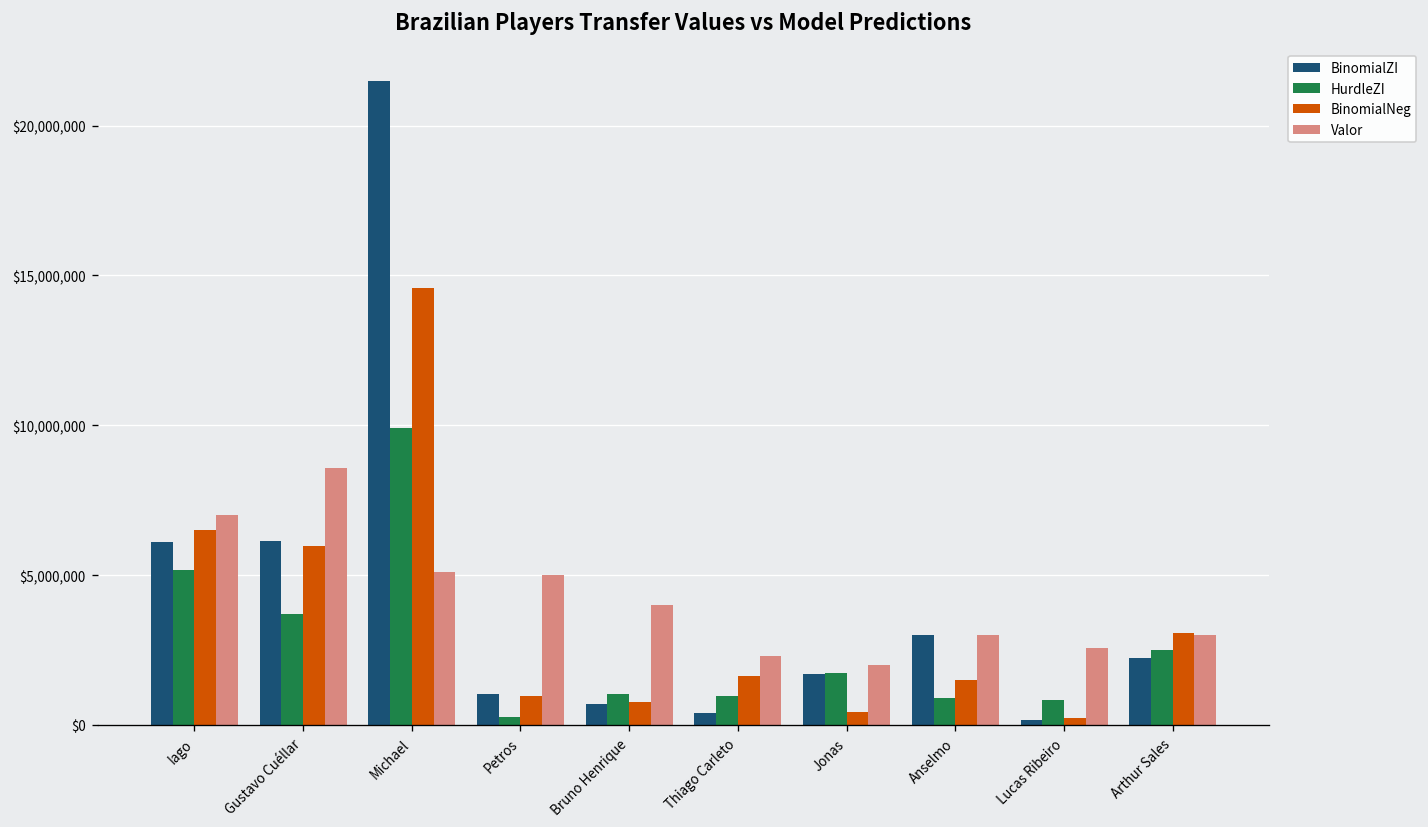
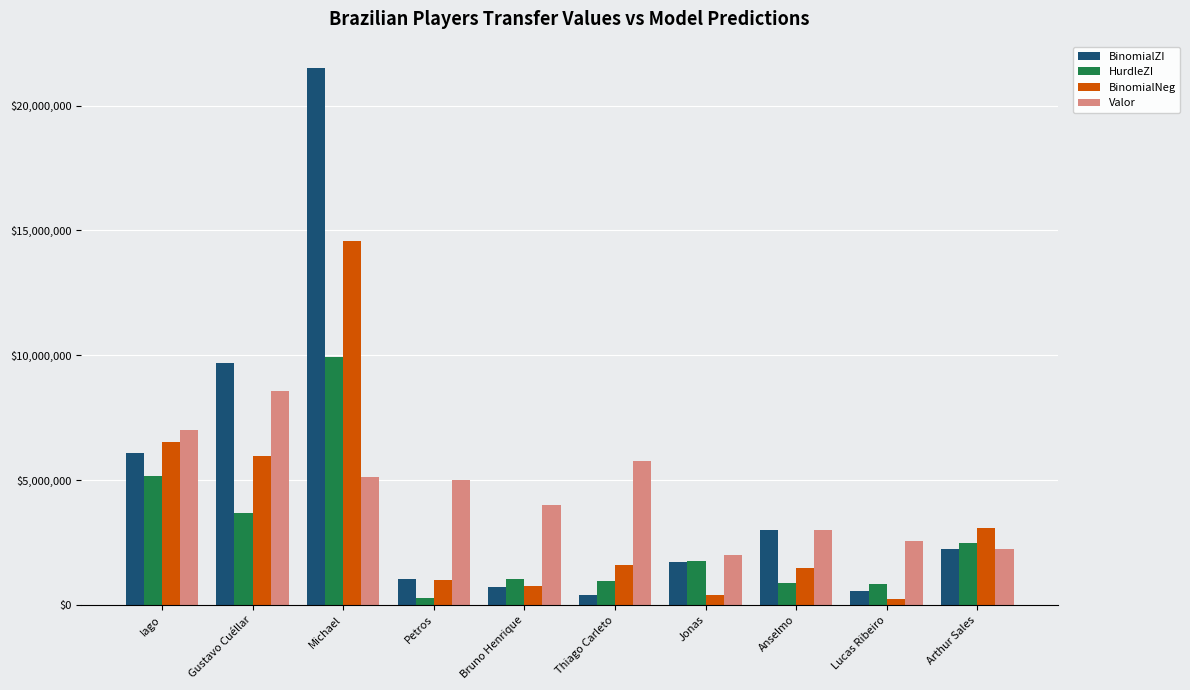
  {
    "BinomialZI": {
      "Iago": "$6,100,000",
-     "Gustavo Cuéllar": "$6,100,000",
+     "Gustavo Cuéllar": "$9,700,000",
      "Michael": "$21,500,000",
      "Petros": "$1,000,000",
      "Bruno Henrique": "$700,000",
      "Thiago Carleto": "$400,000",
      "Jonas": "$1,700,000",
      "Anselmo": "$3,000,000",
-     "Lucas Ribeiro": "$200,000",
+     "Lucas Ribeiro": "$500,000",
      "Arthur Sales": "$2,200,000"
    },
    "HurdleZI": {
      "Iago": "$5,200,000",
      "Gustavo Cuéllar": "$3,700,000",
      "Michael": "$9,900,000",
      "Petros": "$300,000",
      "Bruno Henrique": "$1,000,000",
      "Thiago Carleto": "$1,000,000",
      "Jonas": "$1,700,000",
      "Anselmo": "$900,000",
      "Lucas Ribeiro": "$800,000",
      "Arthur Sales": "$2,500,000"
    },
    "BinomialNeg": {
      "Iago": "$6,500,000",
      "Gustavo Cuéllar": "$6,000,000",
      "Michael": "$14,600,000",
      "Petros": "$1,000,000",
      "Bruno Henrique": "$800,000",
      "Thiago Carleto": "$1,600,000",
      "Jonas": "$400,000",
      "Anselmo": "$1,500,000",
      "Lucas Ribeiro": "$200,000",
      "Arthur Sales": "$3,100,000"
    },
    "Valor": {
      "Iago": "$7,000,000",
      "Gustavo Cuéllar": "$8,600,000",
      "Michael": "$5,100,000",
      "Petros": "$5,000,000",
      "Bruno Henrique": "$4,000,000",
-     "Thiago Carleto": "$2,300,000",
+     "Thiago Carleto": "$5,800,000",
      "Jonas": "$2,000,000",
      "Anselmo": "$3,000,000",
      "Lucas Ribeiro": "$2,600,000",
-     "Arthur Sales": "$3,000,000"
+     "Arthur Sales": "$2,200,000"
    }
  }
